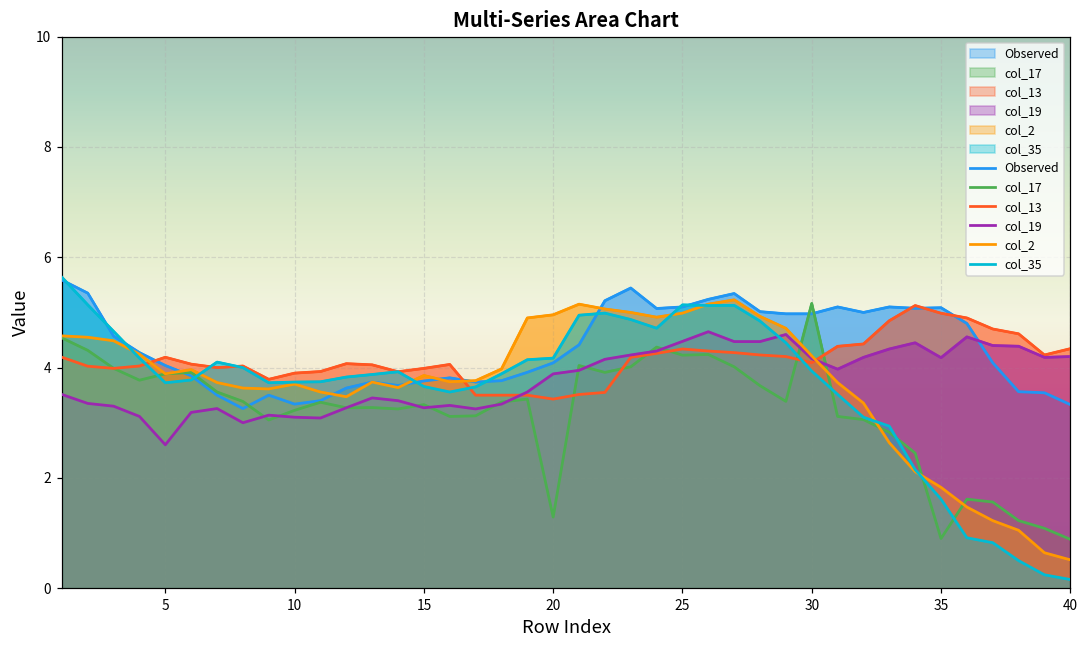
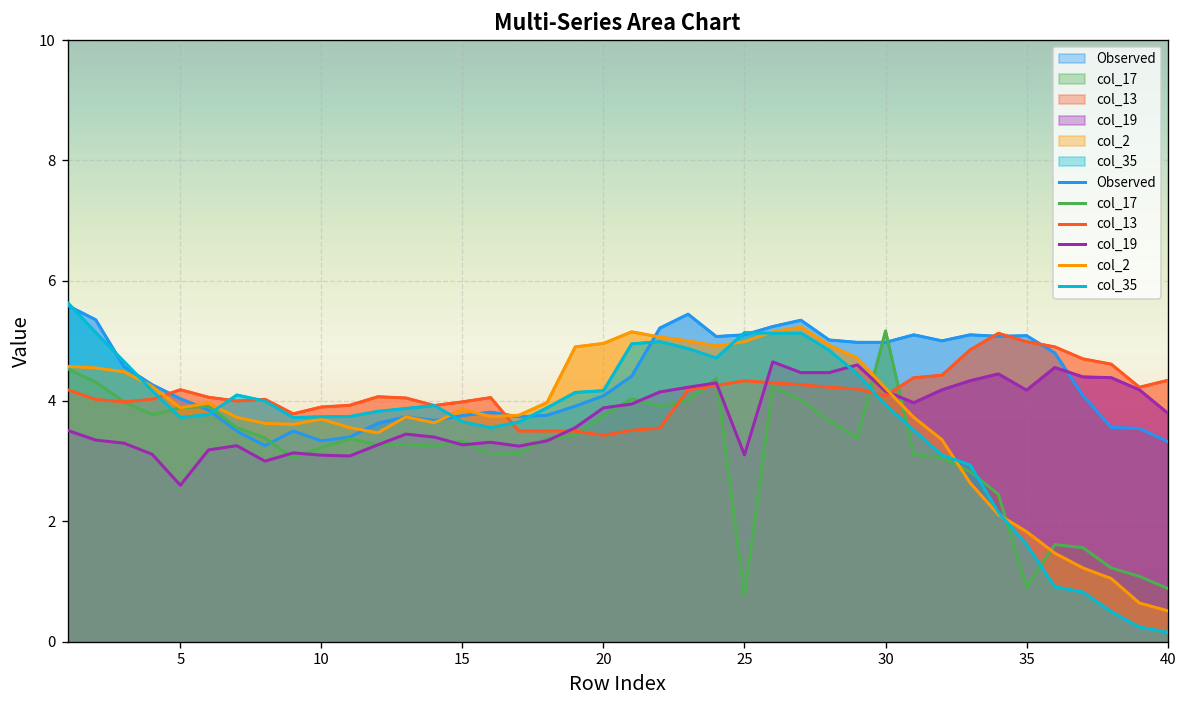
  {
    "col_17": {
      "10": 3.2,
      "15": 3.3,
-     "20": 1.3,
-     "25": 4.2,
+     "20": 3.8,
+     "25": 0.8,
      "30": 5.2,
      "35": 0.9,
      "40": 0.9
    },
    "col_19": {
      "5": 2.6,
      "10": 3.1,
      "15": 3.3,
      "20": 3.9,
-     "25": 4.5,
+     "25": 3.1,
      "35": 4.2,
-     "40": 4.2
+     "40": 3.8
    }
  }
